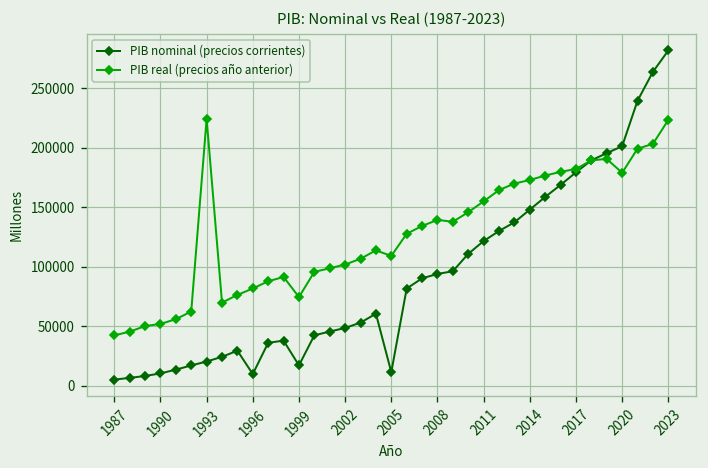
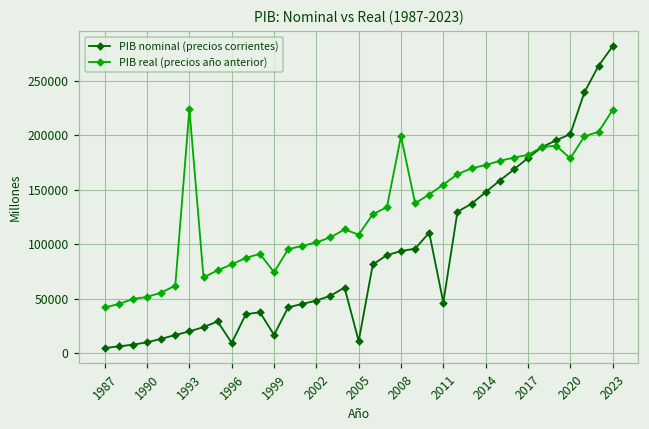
  {
    "PIB nominal (precios corrientes)": {
      "1987": 0,
      "1990": 10000,
      "1993": 20000,
      "1996": 10000,
      "1999": 20000,
      "2002": 50000,
      "2005": 10000,
      "2008": 90000,
-     "2011": 120000,
+     "2011": 50000,
      "2014": 150000,
      "2017": 180000,
      "2020": 200000,
      "2023": 280000
    },
    "PIB real (precios año anterior)": {
      "1987": 40000,
      "1990": 50000,
      "1993": 220000,
      "1996": 80000,
      "1999": 70000,
      "2002": 100000,
      "2005": 110000,
-     "2008": 140000,
+     "2008": 200000,
      "2011": 150000,
      "2014": 170000,
      "2017": 180000,
      "2020": 180000,
      "2023": 220000
    }
  }
